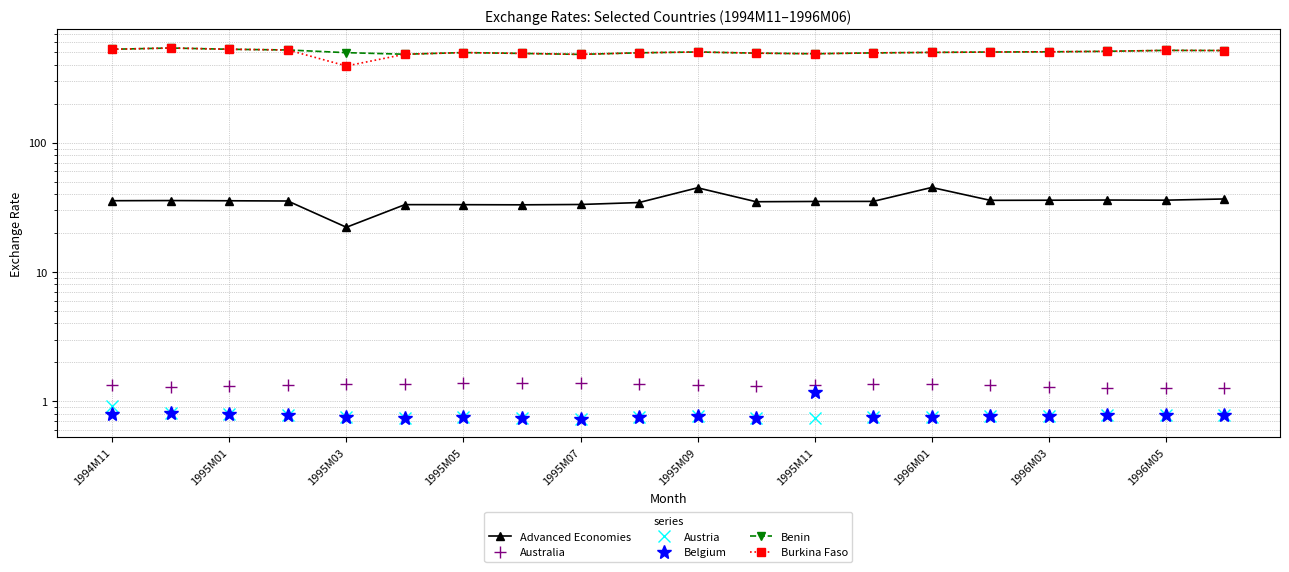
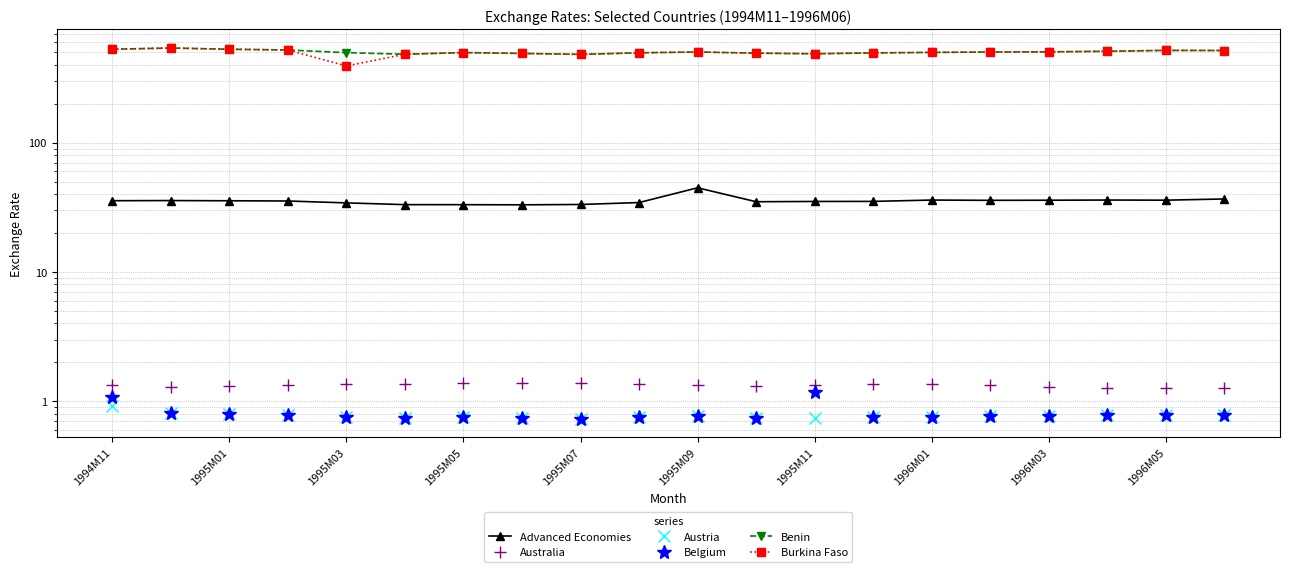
  {
    "Advanced Economies": {
      "1994M11": 36,
      "1995M01": 36,
-     "1995M03": 22,
+     "1995M03": 34,
      "1995M05": 33,
      "1995M07": 33,
      "1995M09": 45,
      "1995M11": 35,
-     "1996M01": 45,
+     "1996M01": 36,
      "1996M03": 36,
      "1996M05": 36
    },
    "Australia": {
      "1994M11": 1.3,
      "1995M01": 1.3,
      "1995M03": 1.4,
      "1995M05": 1.4,
      "1995M07": 1.4,
      "1995M09": 1.3,
      "1995M11": 1.3,
      "1996M01": 1.3,
      "1996M03": 1.3,
      "1996M05": 1.3
    },
    "Austria": {
      "1994M11": 0.9,
      "1995M11": 0.7
    },
    "Belgium": {
-     "1994M11": 0.8,
+     "1994M11": 1.1,
      "1995M11": 1.2
    },
    "Benin": {
      "1995M03": 500
    },
    "Burkina Faso": {
      "1995M03": 390
    }
  }
